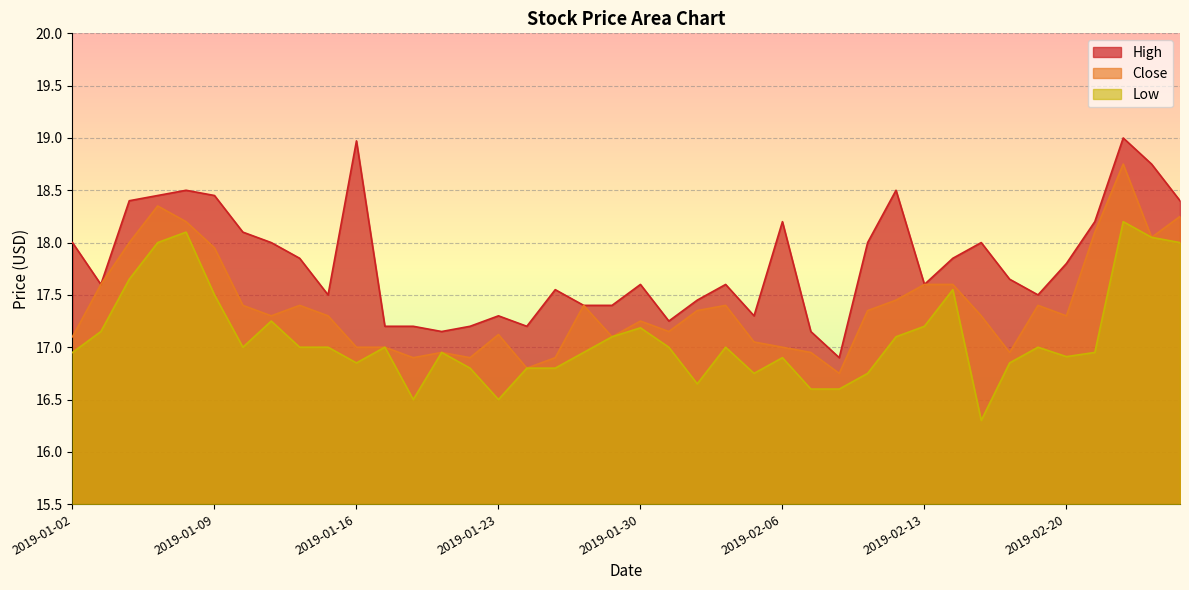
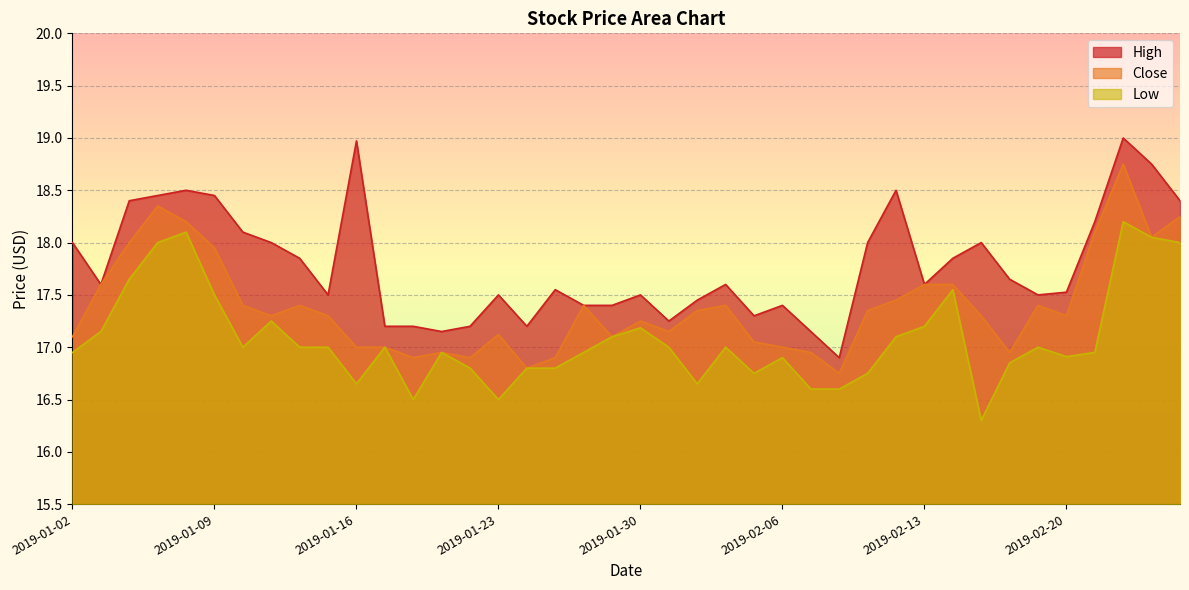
  {
    "High": {
      "2019-01-02": 18.00,
      "2019-01-09": 18.45,
      "2019-01-16": 18.97,
-     "2019-01-23": 17.3,
-     "2019-01-30": 17.6,
-     "2019-02-06": 18.2,
-     "2019-02-20": 17.80
+     "2019-01-23": 17.5,
+     "2019-01-30": 17.5,
+     "2019-02-06": 17.4,
+     "2019-02-20": 17.53
    },
    "Close": {
      "2019-01-02": 17.10,
      "2019-01-09": 17.95,
      "2019-01-16": 17.00,
      "2019-01-23": 17.12,
      "2019-01-30": 17.25,
      "2019-02-06": 17.00,
      "2019-02-20": 17.30
    },
    "Low": {
      "2019-01-02": 16.95,
      "2019-01-09": 17.50,
-     "2019-01-16": 16.85,
+     "2019-01-16": 16.65,
      "2019-01-23": 16.50,
      "2019-01-30": 17.19,
      "2019-02-06": 16.90,
      "2019-02-13": 17.20,
      "2019-02-20": 16.91
    }
  }
